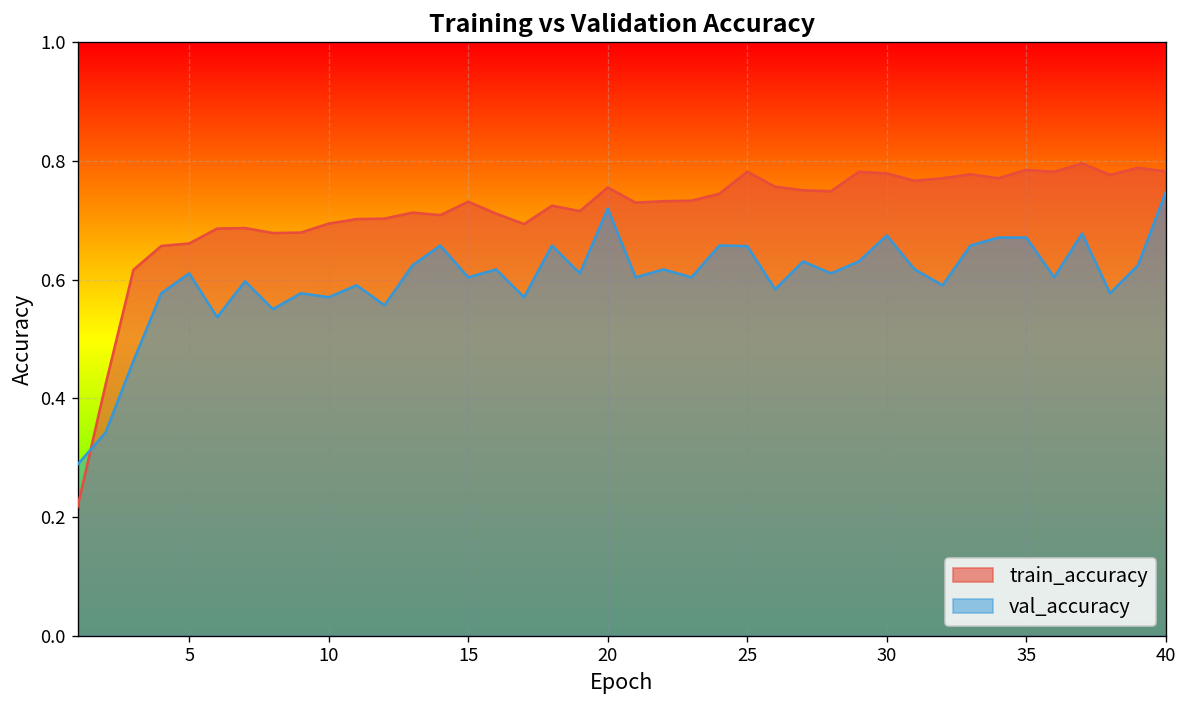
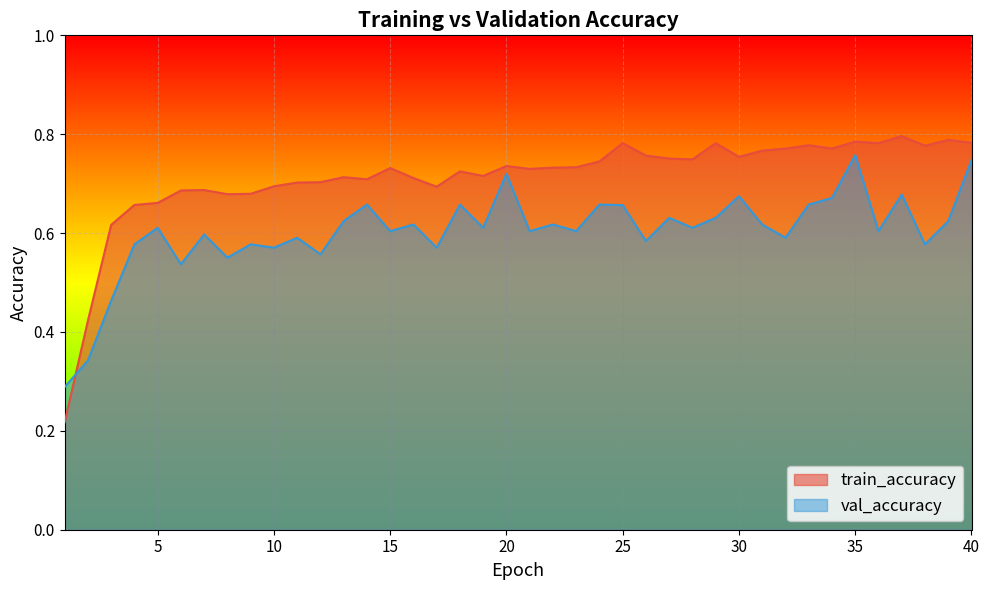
  {
    "train_accuracy": {
      "5": 0.66,
      "10": 0.69,
      "15": 0.73,
-     "20": 0.76,
+     "20": 0.74,
      "25": 0.78,
-     "30": 0.78,
+     "30": 0.75,
      "35": 0.79,
      "40": 0.78
    },
    "val_accuracy": {
      "5": 0.61,
      "10": 0.57,
      "15": 0.60,
      "20": 0.72,
      "25": 0.66,
      "30": 0.67,
-     "35": 0.67,
+     "35": 0.76,
      "40": 0.75
    }
  }
